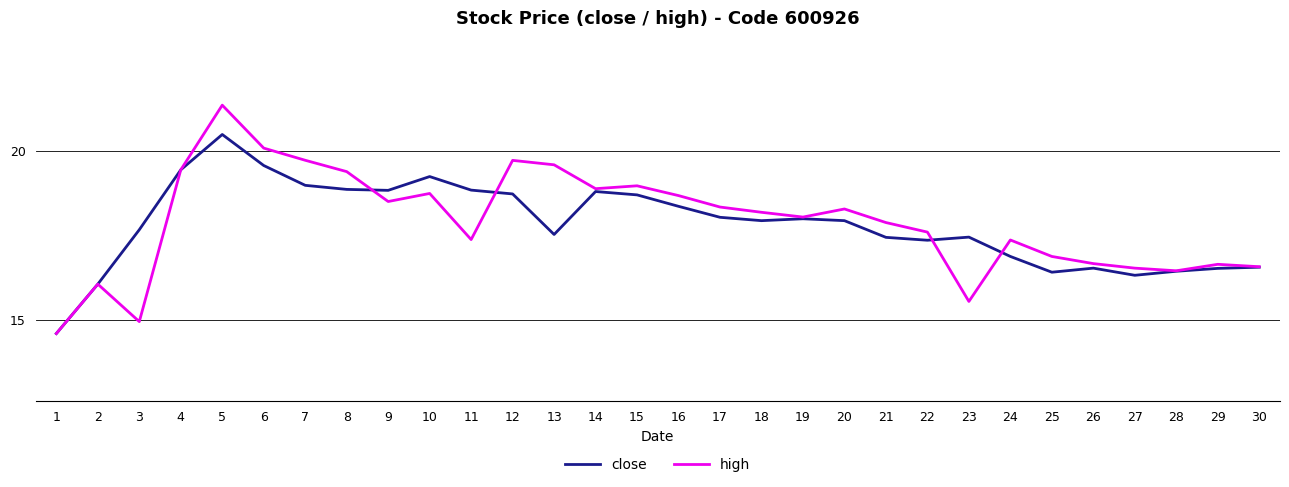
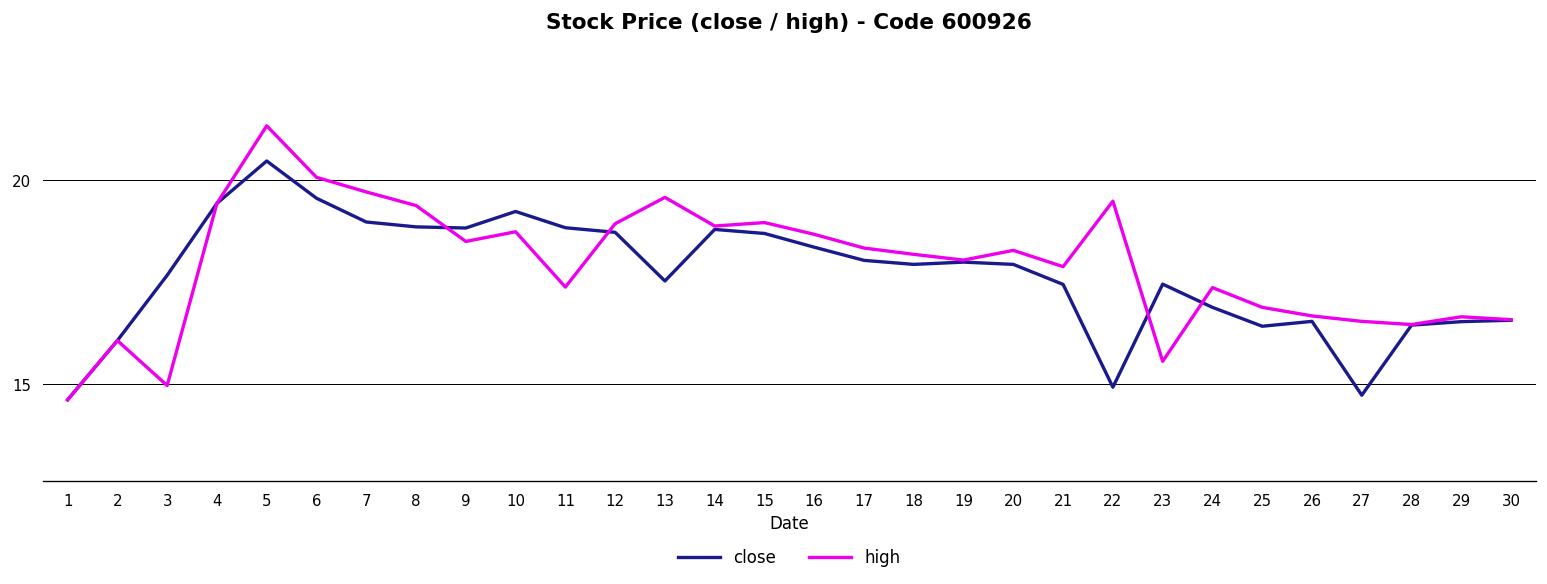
  {
    "close": {
      "3": 17.7,
      "5": 20.5,
      "6": 19.6,
      "7": 19.0,
      "8": 18.9,
      "9": 18.8,
      "10": 19.2,
      "11": 18.8,
      "12": 18.7,
      "13": 17.5,
      "14": 18.8,
      "15": 18.7,
      "16": 18.4,
      "17": 18.0,
      "18": 17.9,
      "20": 17.9,
      "21": 17.4,
-     "22": 17.4,
+     "22": 14.9,
      "23": 17.4,
      "24": 16.9,
      "25": 16.4,
      "26": 16.5,
-     "27": 16.3,
+     "27": 14.7,
      "29": 16.5
    },
    "high": {
      "3": 15.0,
      "5": 21.3,
      "6": 20.1,
      "7": 19.7,
      "8": 19.4,
      "9": 18.5,
      "10": 18.7,
      "11": 17.4,
-     "12": 19.7,
+     "12": 18.9,
      "13": 19.6,
      "14": 18.9,
      "15": 19.0,
      "16": 18.7,
      "17": 18.3,
      "18": 18.2,
      "20": 18.3,
      "21": 17.9,
-     "22": 17.6,
+     "22": 19.5,
      "23": 15.5,
      "24": 17.4,
      "25": 16.9,
      "26": 16.7,
      "27": 16.5,
      "29": 16.6
    }
  }
